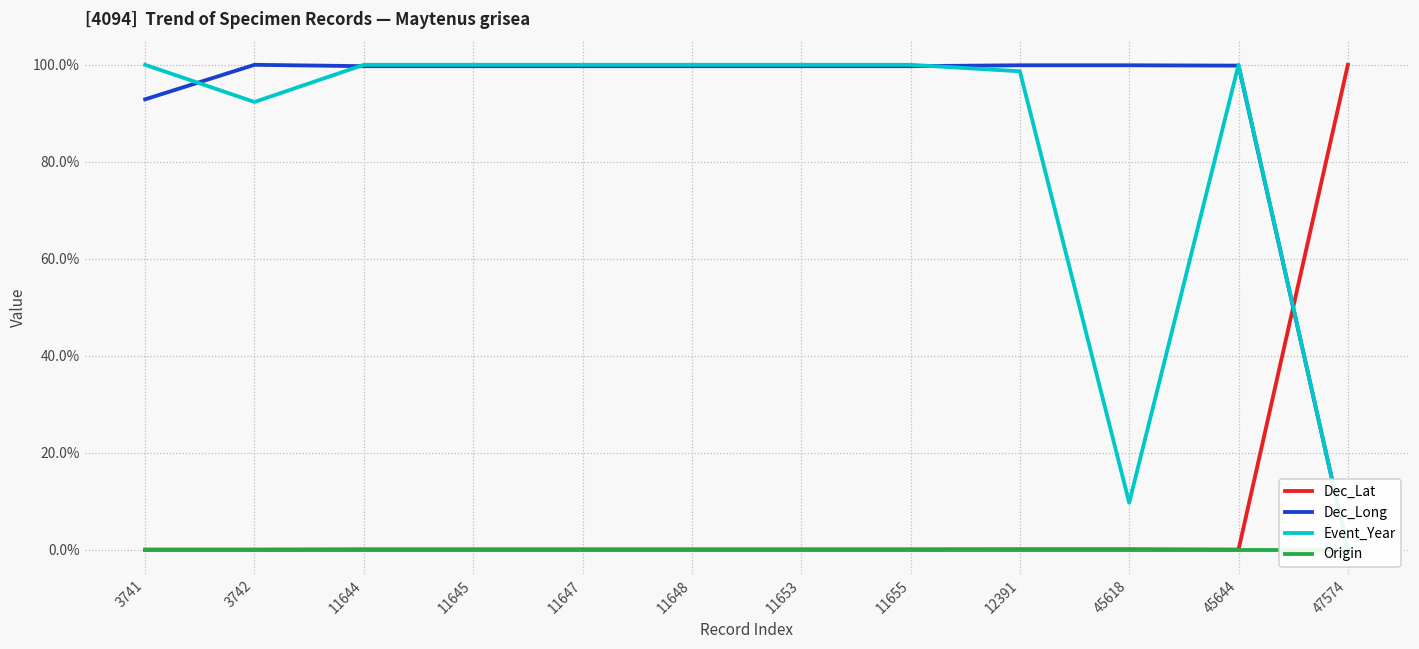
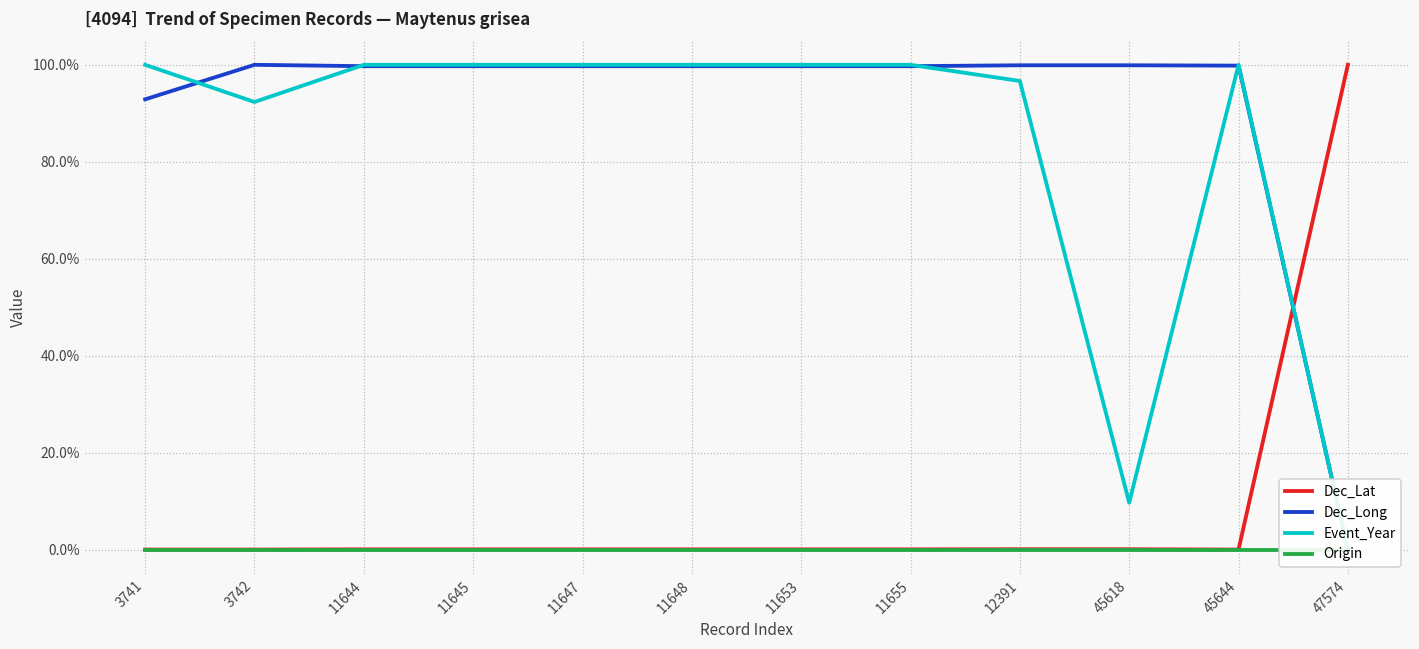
  {
    "Dec_Lat": {
      "47574": "100%"
    },
    "Dec_Long": {
      "3741": "93%",
      "3742": "100%",
      "12391": "100%",
      "45618": "100%"
    },
    "Event_Year": {
      "3741": "100%",
      "3742": "92%",
-     "12391": "99%",
+     "12391": "97%",
      "45618": "10%"
    }
  }
